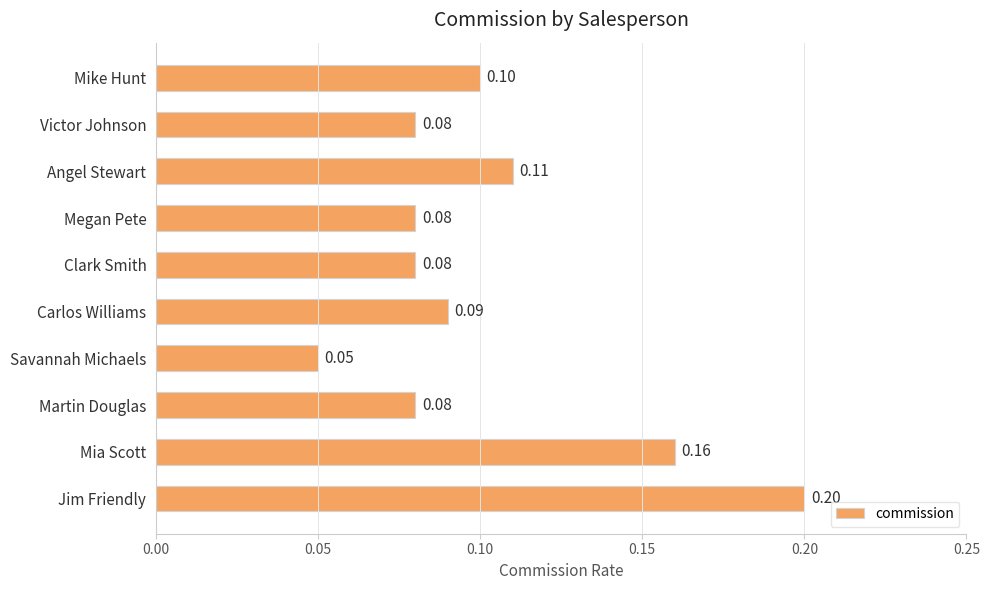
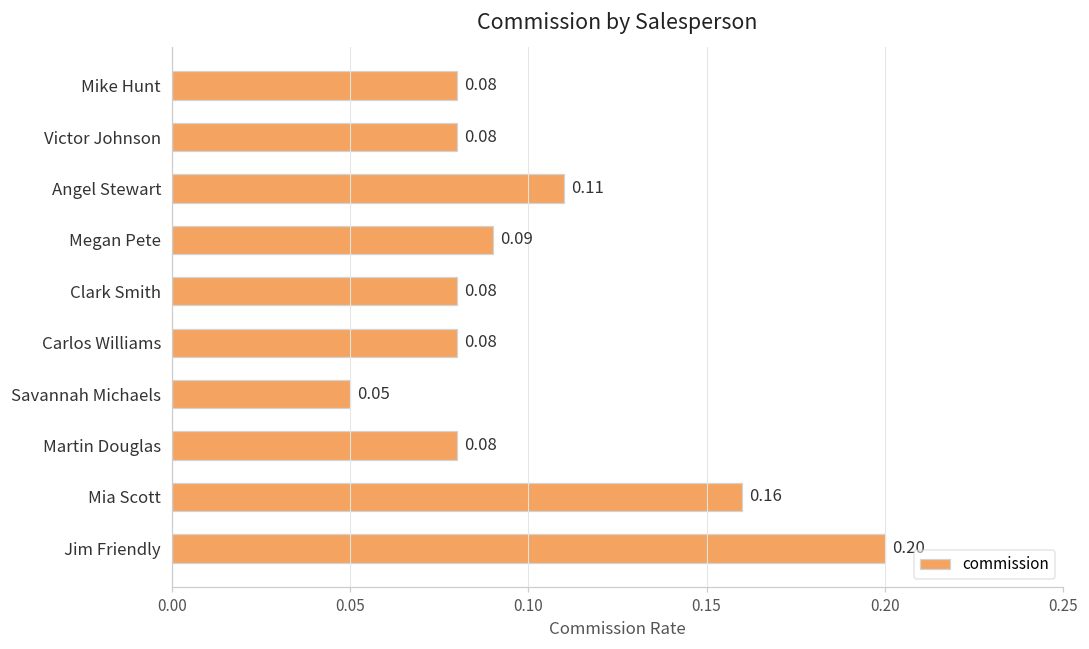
  {
-   "Mike Hunt": 0.10,
+   "Mike Hunt": 0.08,
    "Victor Johnson": 0.08,
    "Angel Stewart": 0.11,
-   "Megan Pete": 0.08,
+   "Megan Pete": 0.09,
    "Clark Smith": 0.08,
-   "Carlos Williams": 0.09,
+   "Carlos Williams": 0.08,
    "Savannah Michaels": 0.05,
    "Martin Douglas": 0.08,
    "Mia Scott": 0.16
  }
